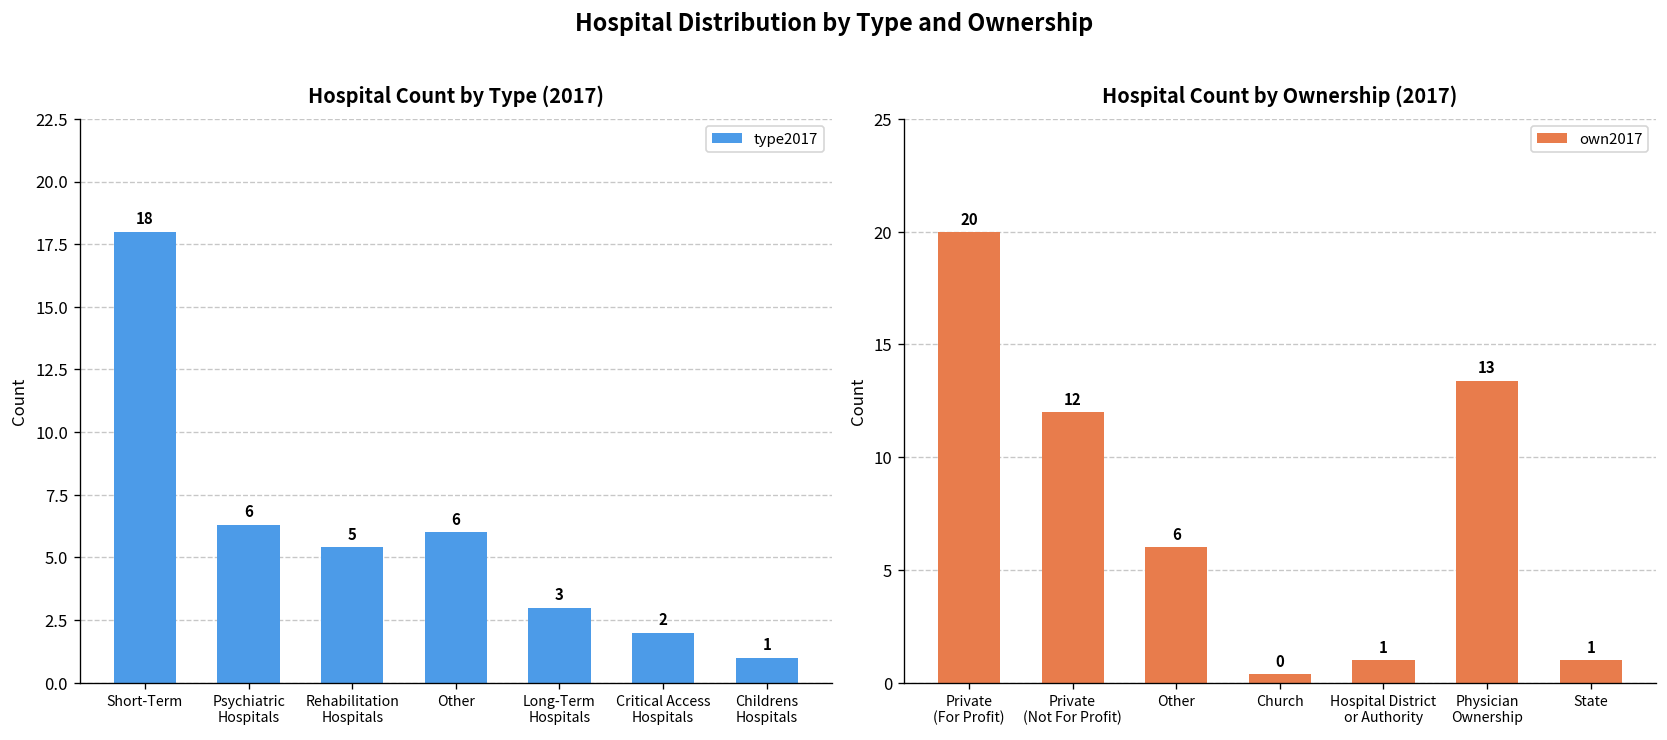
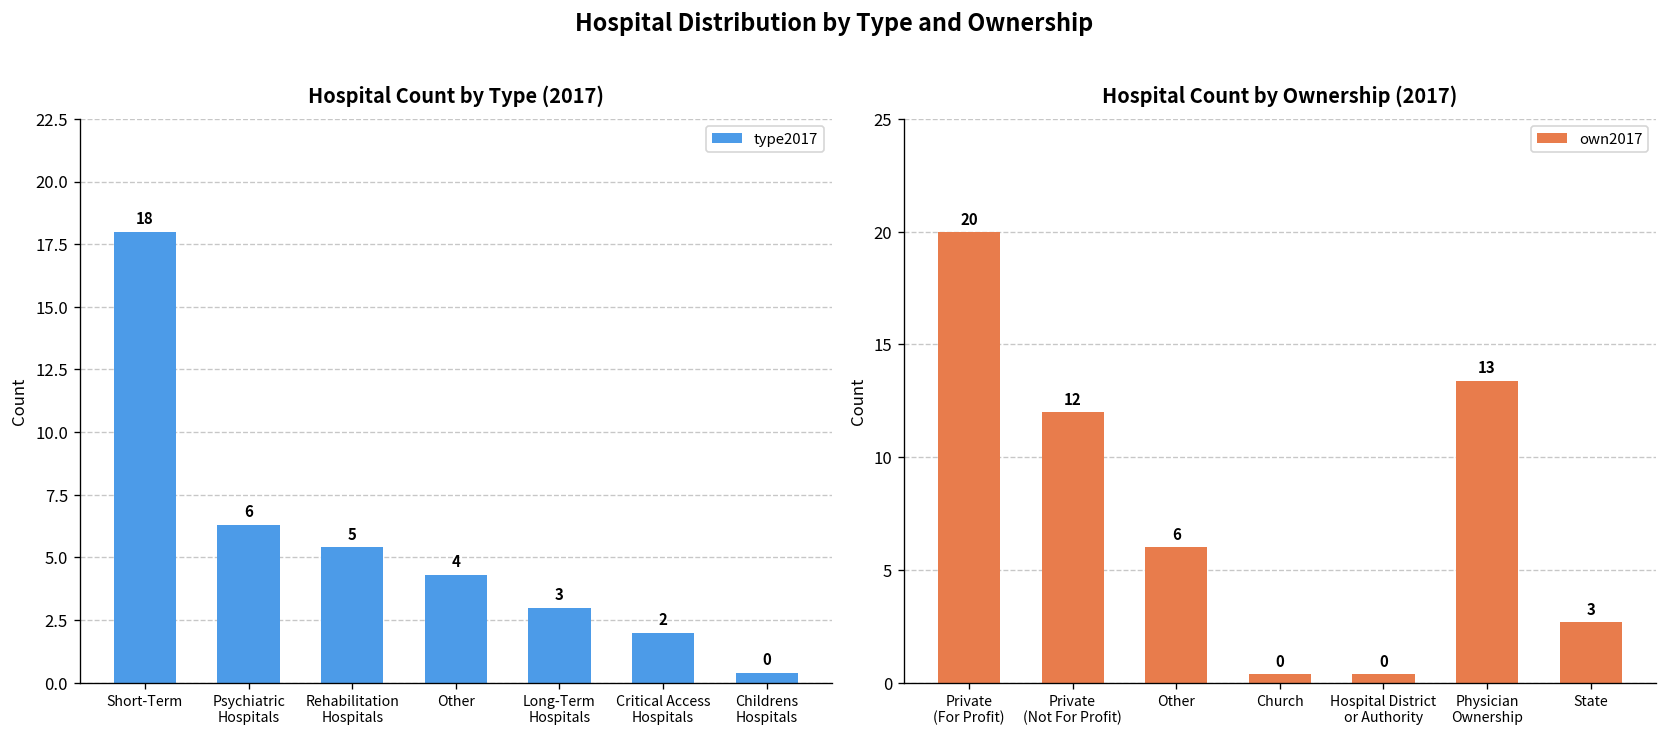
  {
    "Hospital Count by Type (2017)": {
      "Short-Term": 18,
      "Psychiatric Hospitals": 6,
      "Rehabilitation Hospitals": 5,
-     "Other": 6,
+     "Other": 4,
      "Long-Term Hospitals": 3,
      "Critical Access Hospitals": 2,
-     "Childrens Hospitals": 1
+     "Childrens Hospitals": 0
    },
    "Hospital Count by Ownership (2017)": {
      "Private (For Profit)": 20,
      "Private (Not For Profit)": 12,
      "Other": 6,
      "Church": 0,
-     "Hospital District or Authority": 1,
+     "Hospital District or Authority": 0,
      "Physician Ownership": 13,
-     "State": 1
+     "State": 3
    }
  }
